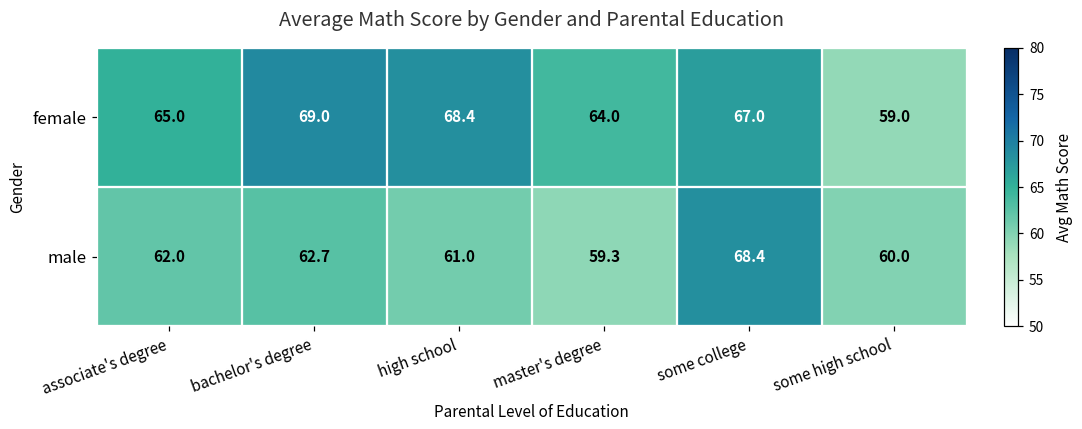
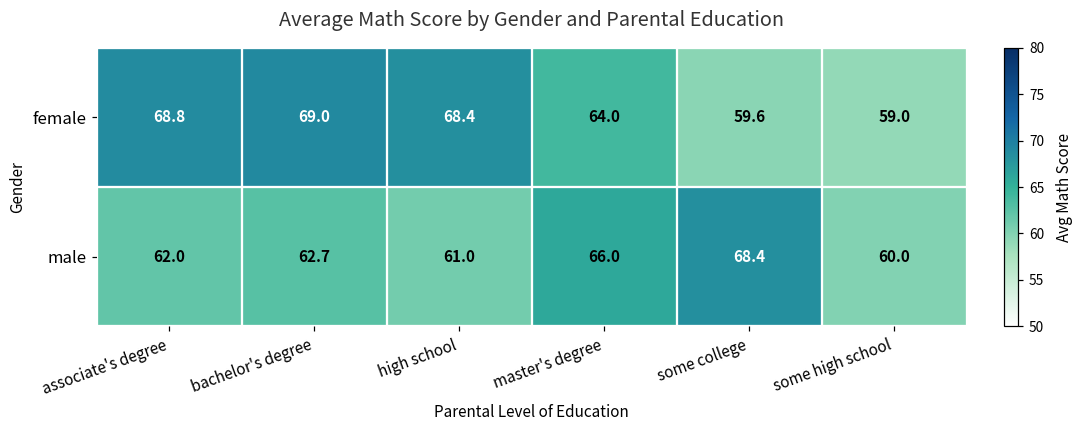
  {
    "female": {
-     "associate's degree": 65.0,
+     "associate's degree": 68.8,
      "bachelor's degree": 69.0,
      "high school": 68.4,
      "master's degree": 64.0,
-     "some college": 67.0,
+     "some college": 59.6,
      "some high school": 59.0
    },
    "male": {
      "associate's degree": 62.0,
      "bachelor's degree": 62.7,
      "high school": 61.0,
-     "master's degree": 59.3,
+     "master's degree": 66.0,
      "some college": 68.4,
      "some high school": 60.0
    }
  }
